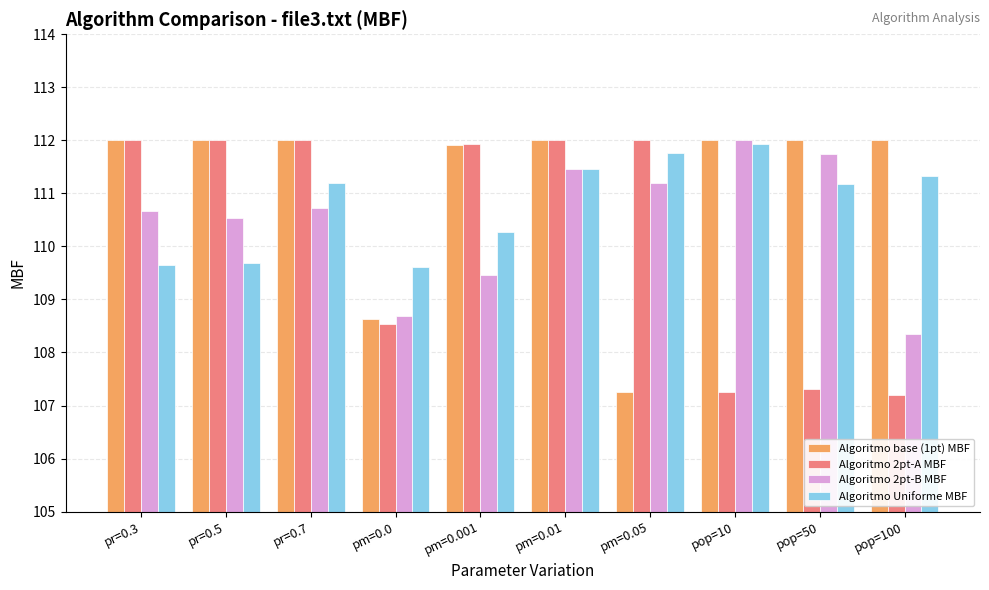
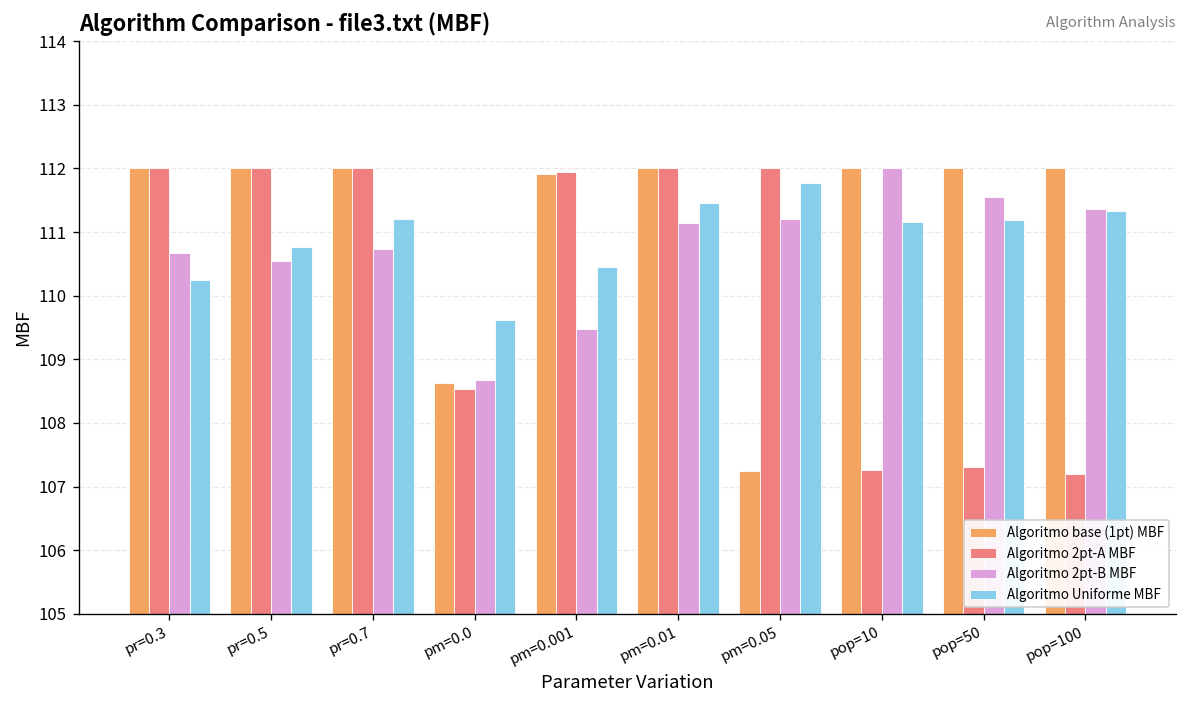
  {
    "Algoritmo 2pt-B MBF": {
      "pr=0.3": 110.7,
      "pr=0.5": 110.5,
      "pr=0.7": 110.7,
      "pm=0.0": 108.7,
      "pm=0.001": 109.5,
-     "pm=0.01": 111.5,
+     "pm=0.01": 111.2,
      "pm=0.05": 111.2,
      "pop=10": 112.0,
-     "pop=50": 111.7,
-     "pop=100": 108.4
+     "pop=50": 111.6,
+     "pop=100": 111.4
    },
    "Algoritmo Uniforme MBF": {
-     "pr=0.3": 109.7,
-     "pr=0.5": 109.7,
+     "pr=0.3": 110.3,
+     "pr=0.5": 110.8,
      "pr=0.7": 111.2,
      "pm=0.0": 109.6,
-     "pm=0.001": 110.3,
+     "pm=0.001": 110.4,
      "pm=0.01": 111.5,
      "pm=0.05": 111.8,
-     "pop=10": 111.9,
+     "pop=10": 111.2,
      "pop=50": 111.2,
      "pop=100": 111.3
    }
  }
